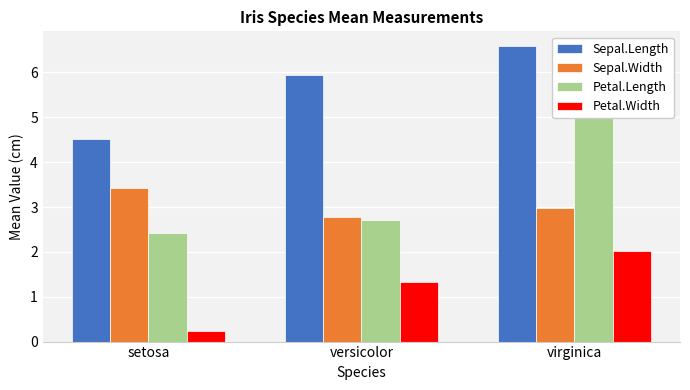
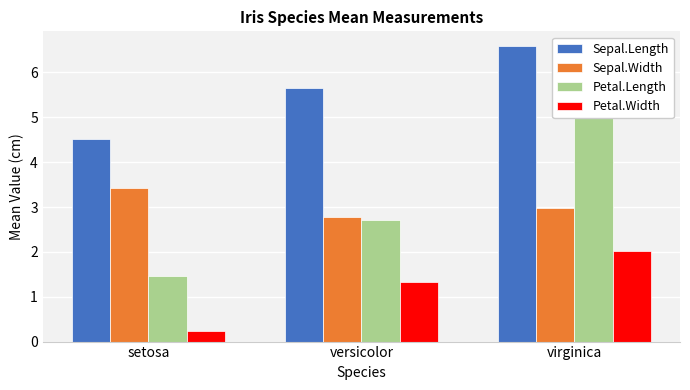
  {
    "Sepal.Length": {
      "setosa": 4.5,
-     "versicolor": 5.9,
+     "versicolor": 5.7,
      "virginica": 6.6
    },
    "Sepal.Width": {
      "setosa": 3.4,
      "versicolor": 2.8,
      "virginica": 3.0
    },
    "Petal.Length": {
-     "setosa": 2.4,
+     "setosa": 1.5,
      "versicolor": 2.7
    },
    "Petal.Width": {
      "setosa": 0.2,
      "versicolor": 1.3,
      "virginica": 2.0
    }
  }
